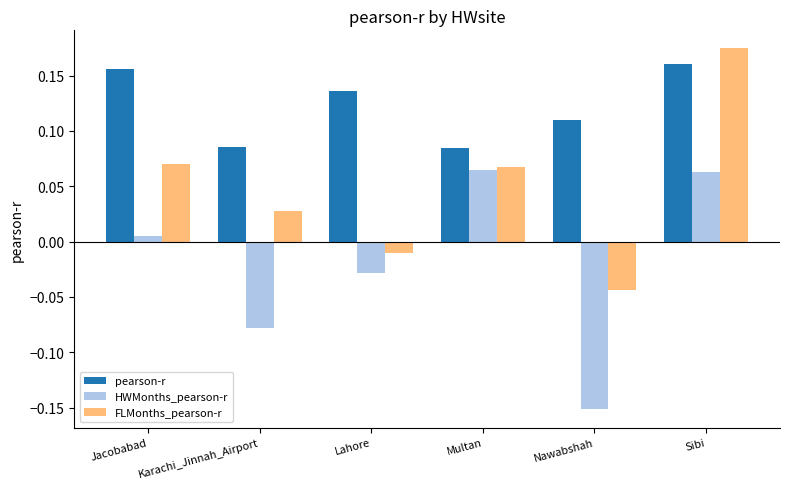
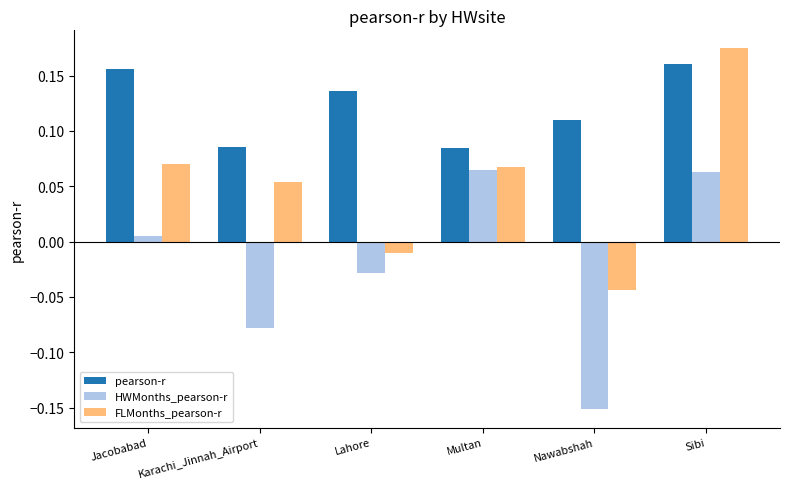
  {
    "pearson-r": {
      "Jacobabad": 0.156,
      "Karachi_Jinnah_Airport": 0.085,
      "Lahore": 0.136,
      "Multan": 0.084,
      "Nawabshah": 0.110,
      "Sibi": 0.161
    },
    "HWMonths_pearson-r": {
      "Jacobabad": 0.005,
      "Karachi_Jinnah_Airport": -0.078,
      "Lahore": -0.028,
      "Multan": 0.065,
      "Nawabshah": -0.152,
      "Sibi": 0.063
    },
    "FLMonths_pearson-r": {
      "Jacobabad": 0.070,
-     "Karachi_Jinnah_Airport": 0.028,
+     "Karachi_Jinnah_Airport": 0.054,
      "Lahore": -0.011,
      "Multan": 0.067,
      "Nawabshah": -0.044,
      "Sibi": 0.175
    }
  }
